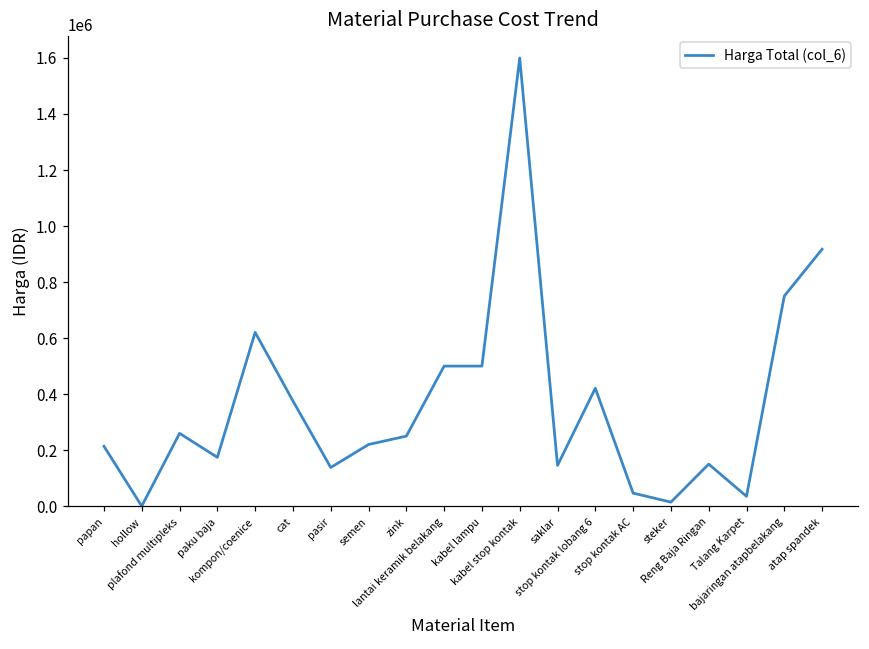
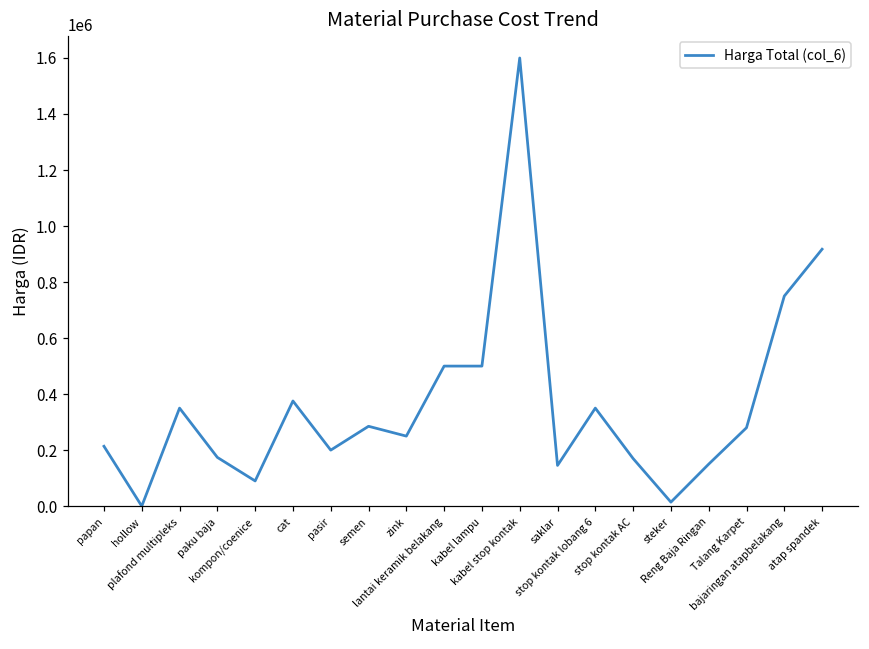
  {
    "papan": 210000,
    "hollow": 0,
-   "plafond multipleks": 260000,
+   "plafond multipleks": 350000,
    "paku baja": 170000,
-   "kompon/coenice": 620000,
+   "kompon/coenice": 90000,
    "cat": 380000,
-   "pasir": 140000,
-   "semen": 220000,
+   "pasir": 200000,
+   "semen": 290000,
    "zink": 250000,
    "lantai keramik belakang": 500000,
    "kabel lampu": 500000,
    "kabel stop kontak": 1600000,
    "saklar": 150000,
-   "stop kontak lobang 6": 420000,
-   "stop kontak AC": 50000,
+   "stop kontak lobang 6": 350000,
+   "stop kontak AC": 170000,
    "steker": 10000,
    "Reng Baja Ringan": 150000,
-   "Talang Karpet": 40000,
+   "Talang Karpet": 280000,
    "bajaringan atapbelakang": 750000,
    "atap spandek": 920000
  }
